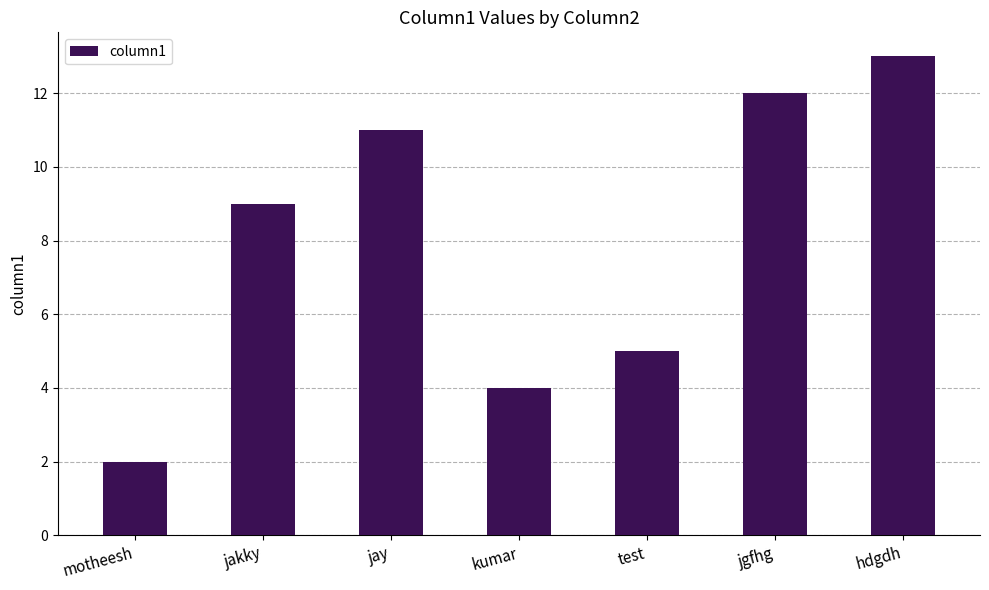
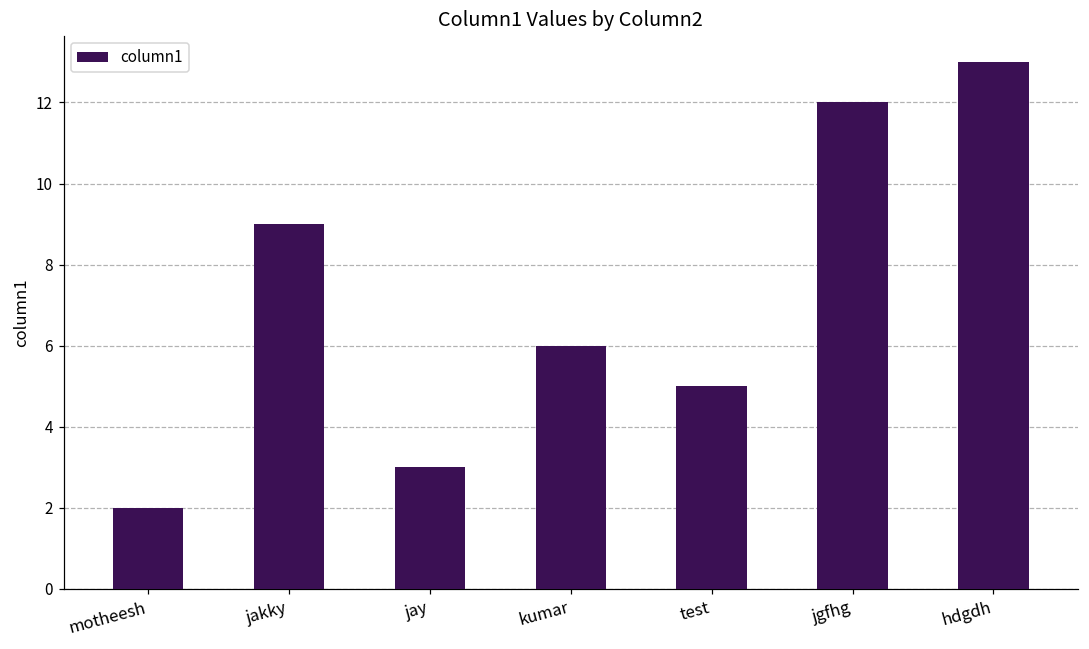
  {
    "motheesh": 2,
    "jakky": 9,
-   "jay": 11,
-   "kumar": 4,
+   "jay": 3,
+   "kumar": 6,
    "test": 5,
    "jgfhg": 12,
    "hdgdh": 13
  }
